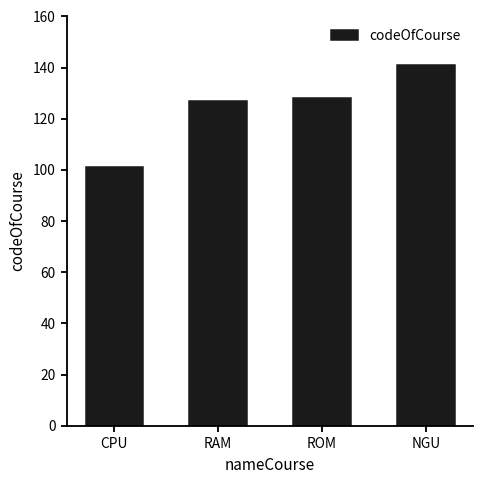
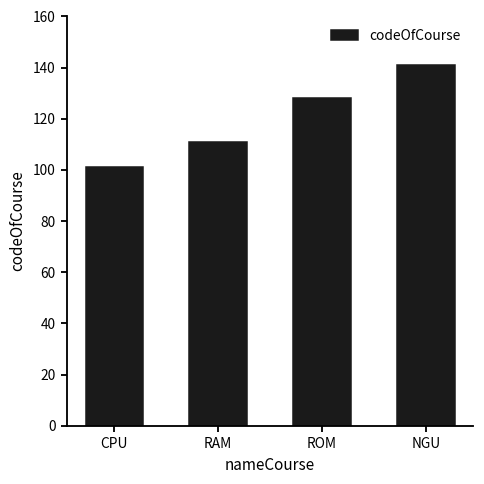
  {
    "CPU": 101,
-   "RAM": 127,
+   "RAM": 111,
    "ROM": 128,
    "NGU": 141
  }
